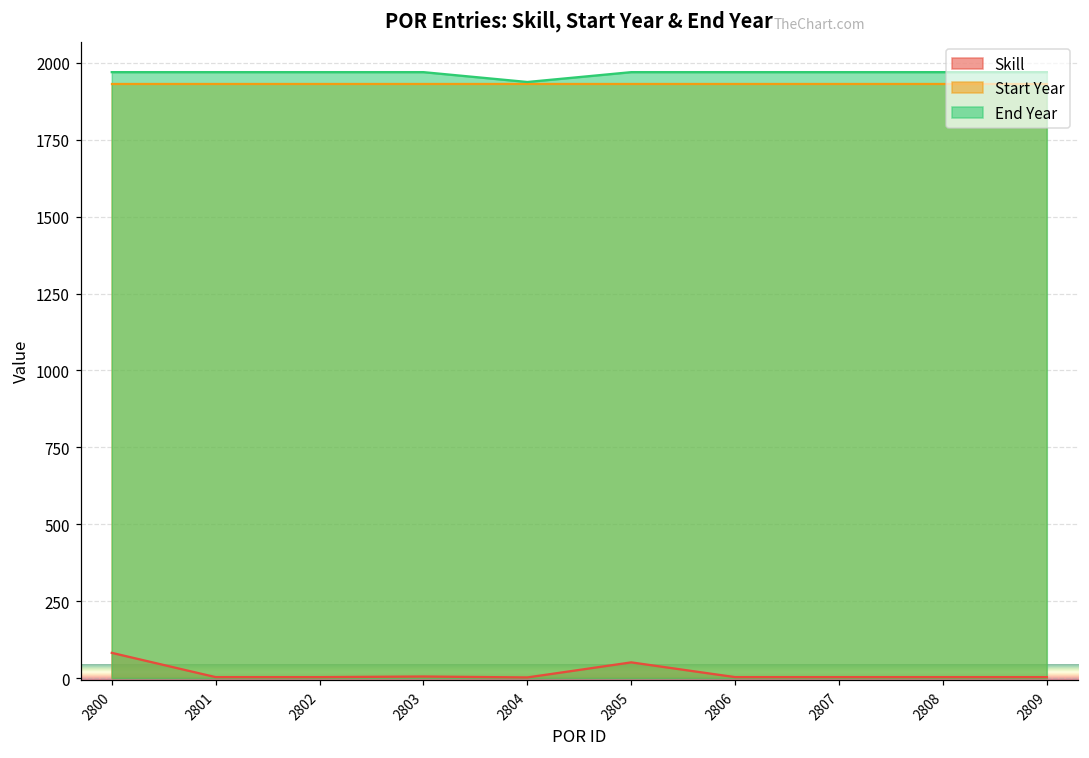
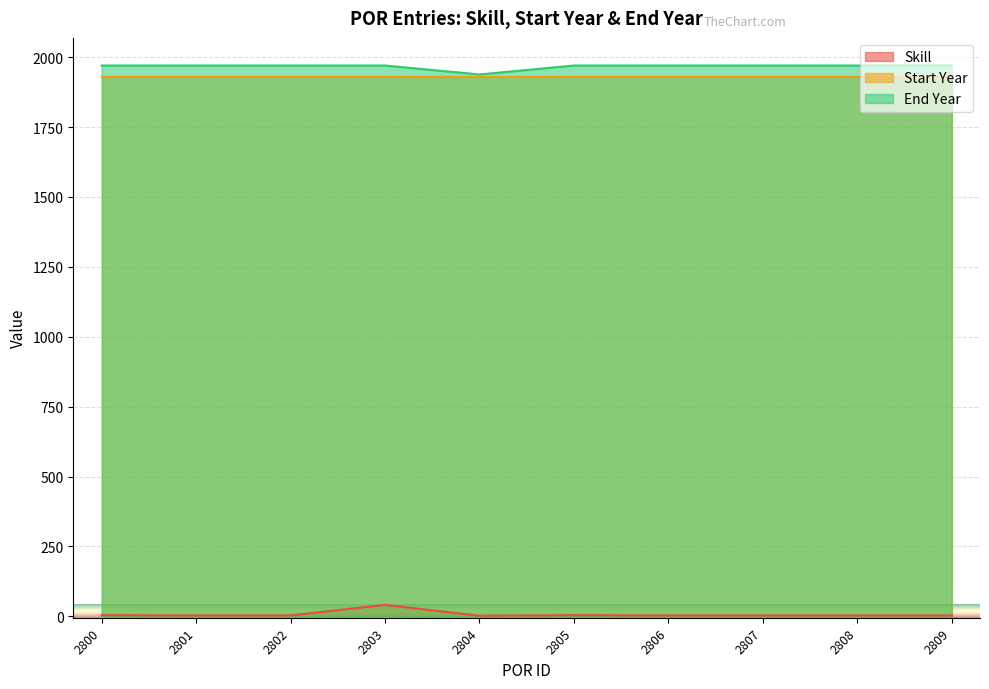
  {
    "Skill": {
-     "2800": 80,
+     "2800": 0,
      "2801": 0,
      "2802": 0,
-     "2803": 10,
+     "2803": 40,
      "2804": 0,
-     "2805": 50,
+     "2805": 0,
      "2806": 0,
      "2807": 0,
      "2808": 0,
      "2809": 0
    },
    "Start Year": {
      "2800": 1930,
      "2801": 1930,
      "2802": 1930,
      "2803": 1930,
      "2805": 1930,
      "2806": 1930,
      "2807": 1930,
      "2808": 1930
    },
    "End Year": {
      "2800": 1970,
      "2801": 1970,
      "2802": 1970,
      "2803": 1970,
      "2805": 1970,
      "2806": 1970,
      "2807": 1970,
      "2808": 1970
    }
  }
